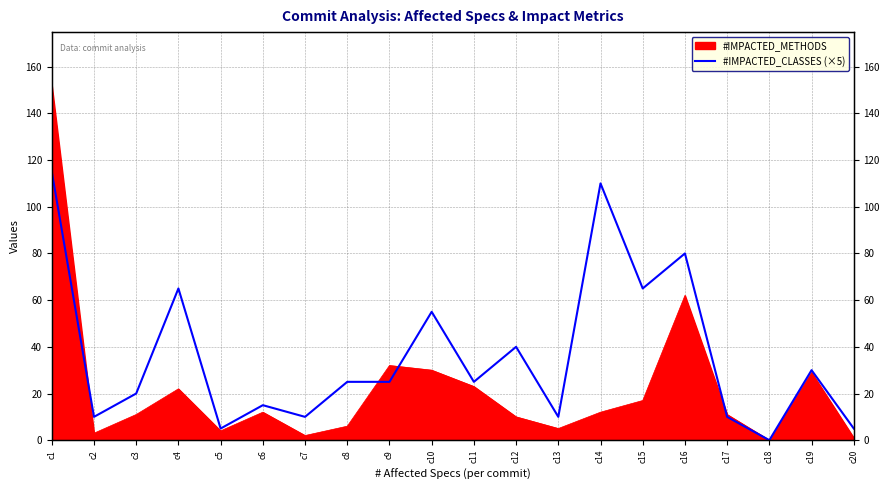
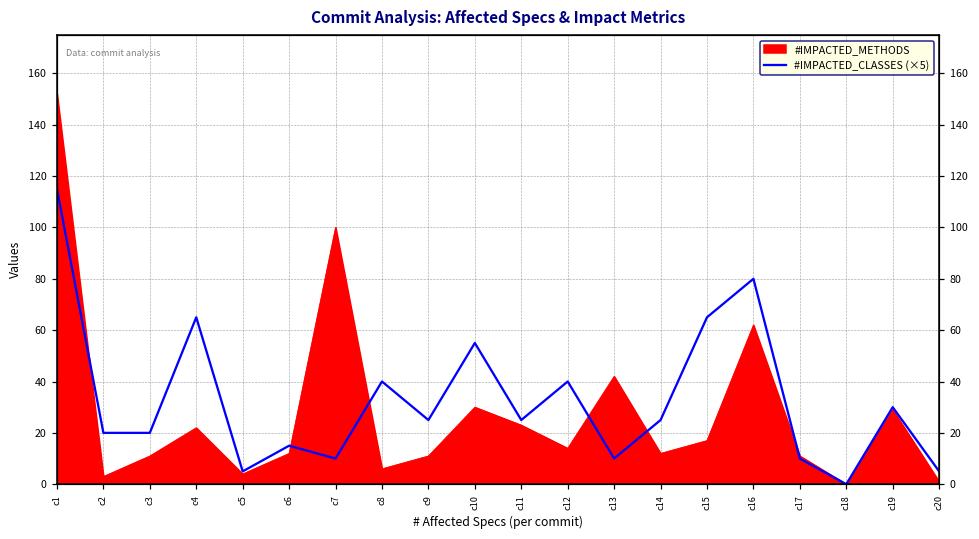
  {
    "#IMPACTED_METHODS": {
      "c1": 152,
      "c2": 3,
      "c3": 11,
      "c4": 22,
      "c6": 12,
-     "c7": 2,
+     "c7": 100,
      "c8": 6,
-     "c9": 32,
+     "c9": 11,
      "c10": 30,
      "c11": 23,
-     "c12": 10,
-     "c13": 5,
+     "c12": 14,
+     "c13": 42,
      "c14": 12,
      "c15": 17,
      "c16": 62,
      "c20": 1
    },
    "#IMPACTED_CLASSES (×5)": {
      "c1": 115,
-     "c2": 10,
+     "c2": 20,
      "c3": 20,
      "c4": 65,
      "c6": 15,
      "c7": 10,
-     "c8": 25,
+     "c8": 40,
      "c9": 25,
      "c10": 55,
      "c11": 25,
      "c12": 40,
      "c13": 10,
-     "c14": 110,
+     "c14": 25,
      "c15": 65,
      "c16": 80,
      "c20": 5
    }
  }
